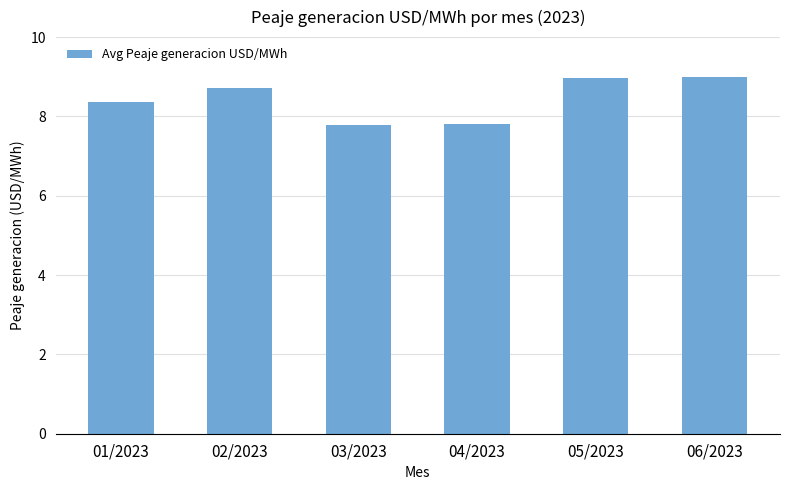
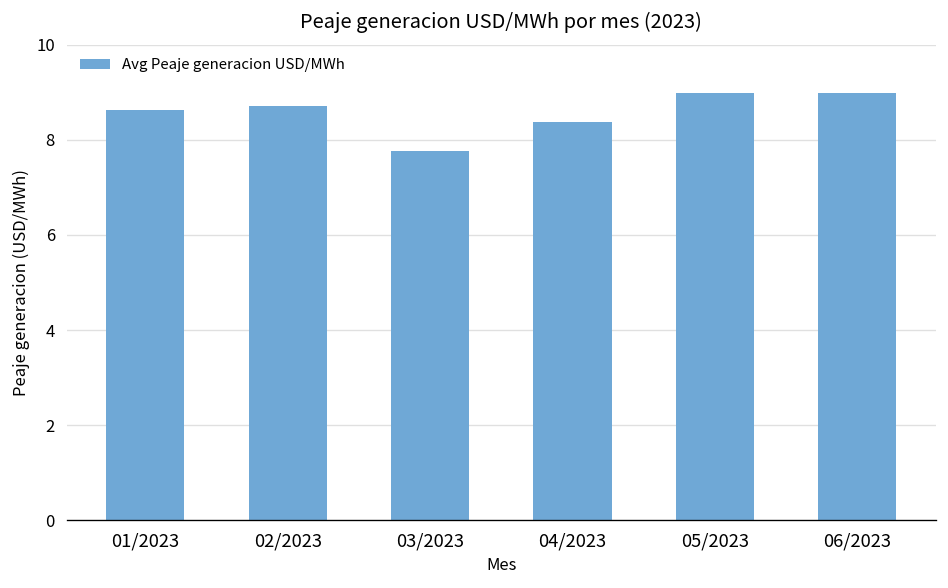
  {
-   "01/2023": 8.4,
+   "01/2023": 8.6,
    "02/2023": 8.7,
    "03/2023": 7.8,
-   "04/2023": 7.8,
+   "04/2023": 8.4,
    "05/2023": 9.0,
    "06/2023": 9.0
  }
